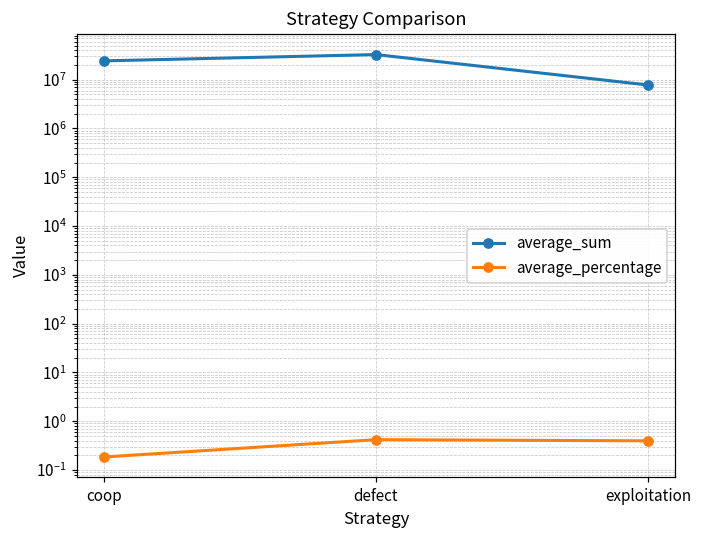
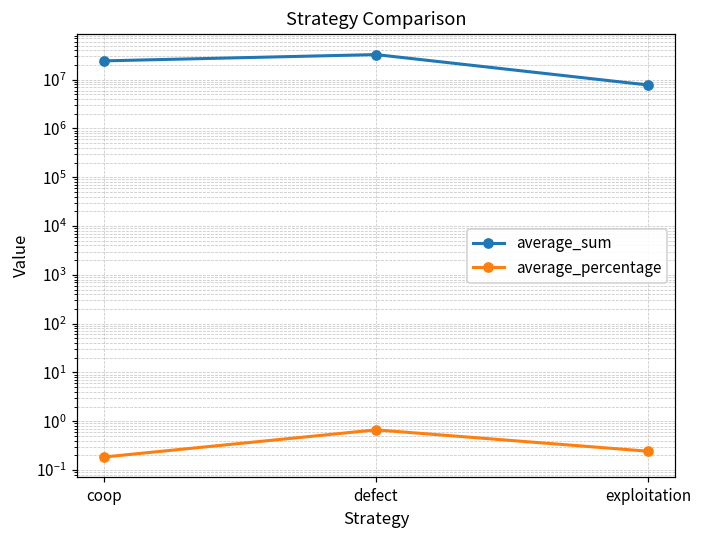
  {
    "average_sum": {
      "coop": 20000000,
      "defect": 30000000,
      "exploitation": 8000000
    },
    "average_percentage": {
      "coop": 0.2,
-     "defect": 0.4,
-     "exploitation": 0.4
+     "defect": 0.7,
+     "exploitation": 0.2
    }
  }
